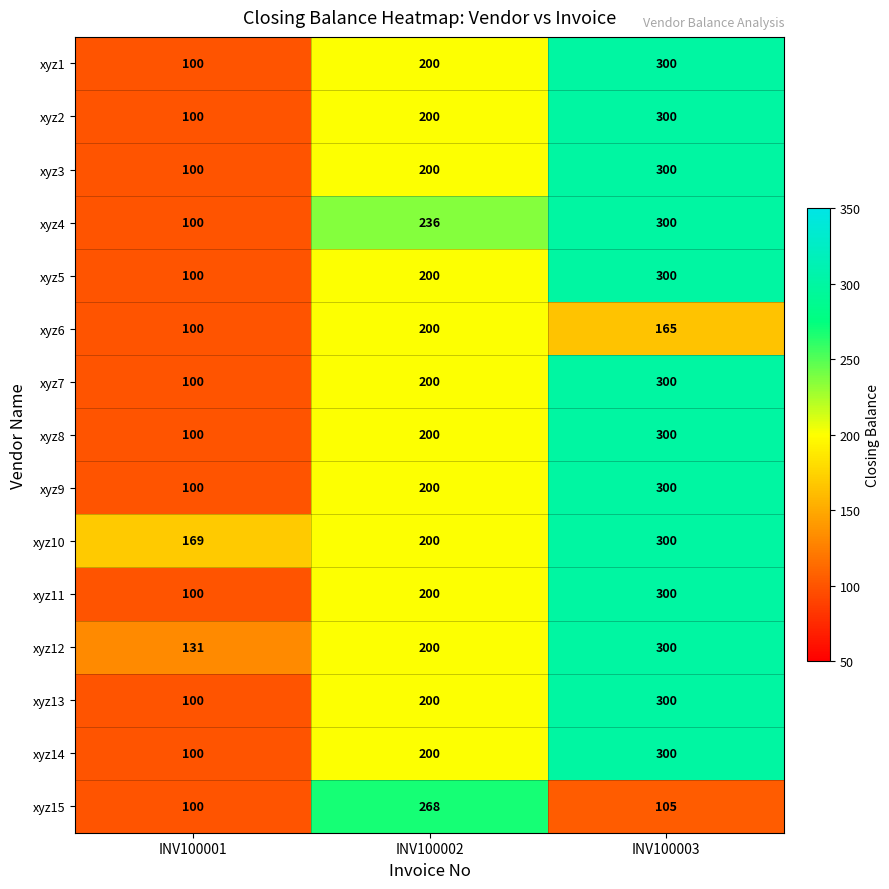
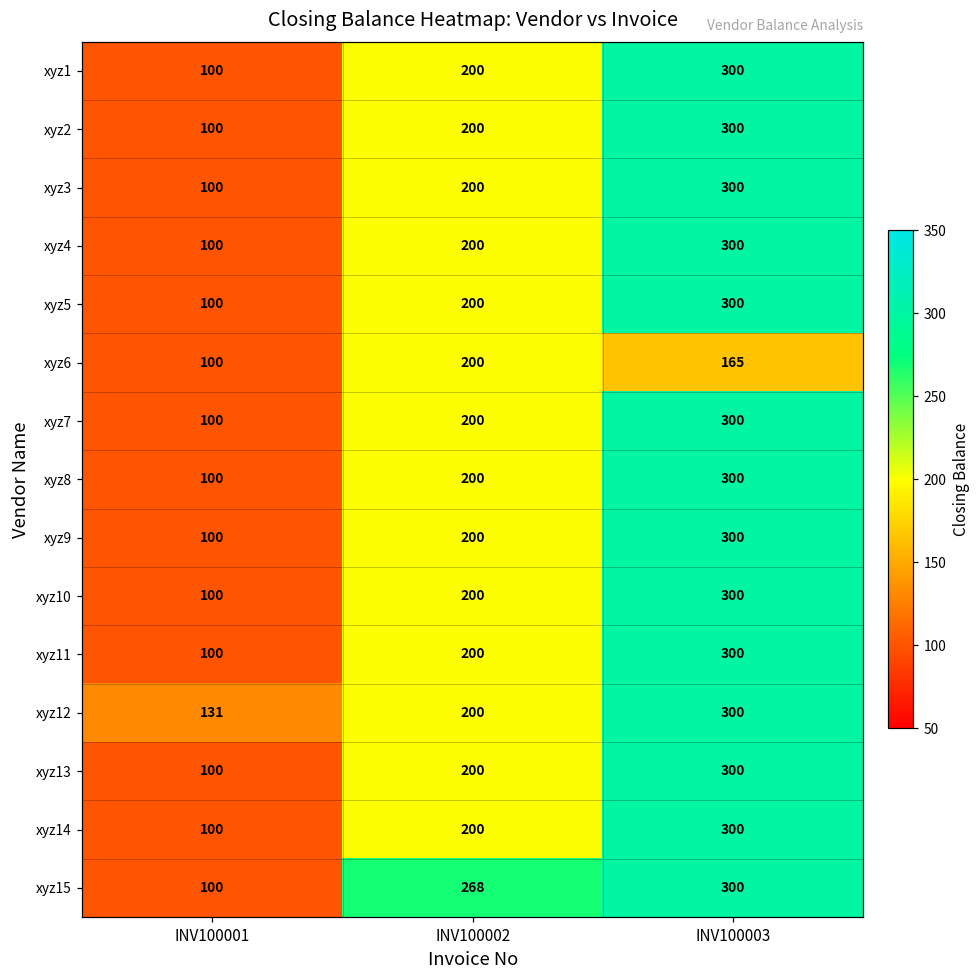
  {
    "xyz1": {
      "INV100001": 100,
      "INV100002": 200,
      "INV100003": 300
    },
    "xyz2": {
      "INV100001": 100,
      "INV100002": 200,
      "INV100003": 300
    },
    "xyz3": {
      "INV100001": 100,
      "INV100002": 200,
      "INV100003": 300
    },
    "xyz4": {
      "INV100001": 100,
-     "INV100002": 236,
+     "INV100002": 200,
      "INV100003": 300
    },
    "xyz5": {
      "INV100001": 100,
      "INV100002": 200,
      "INV100003": 300
    },
    "xyz6": {
      "INV100001": 100,
      "INV100002": 200,
      "INV100003": 165
    },
    "xyz7": {
      "INV100001": 100,
      "INV100002": 200,
      "INV100003": 300
    },
    "xyz8": {
      "INV100001": 100,
      "INV100002": 200,
      "INV100003": 300
    },
    "xyz9": {
      "INV100001": 100,
      "INV100002": 200,
      "INV100003": 300
    },
    "xyz10": {
-     "INV100001": 169,
+     "INV100001": 100,
      "INV100002": 200,
      "INV100003": 300
    },
    "xyz11": {
      "INV100001": 100,
      "INV100002": 200,
      "INV100003": 300
    },
    "xyz12": {
      "INV100001": 131,
      "INV100002": 200,
      "INV100003": 300
    },
    "xyz13": {
      "INV100001": 100,
      "INV100002": 200,
      "INV100003": 300
    },
    "xyz14": {
      "INV100001": 100,
      "INV100002": 200,
      "INV100003": 300
    },
    "xyz15": {
      "INV100001": 100,
      "INV100002": 268,
-     "INV100003": 105
+     "INV100003": 300
    }
  }
